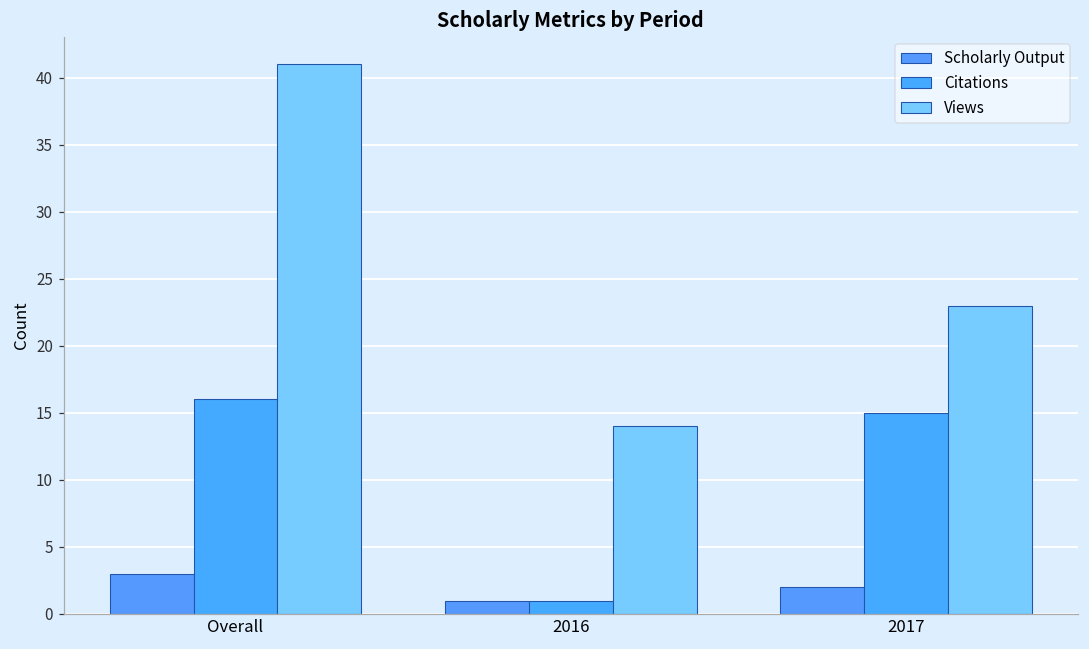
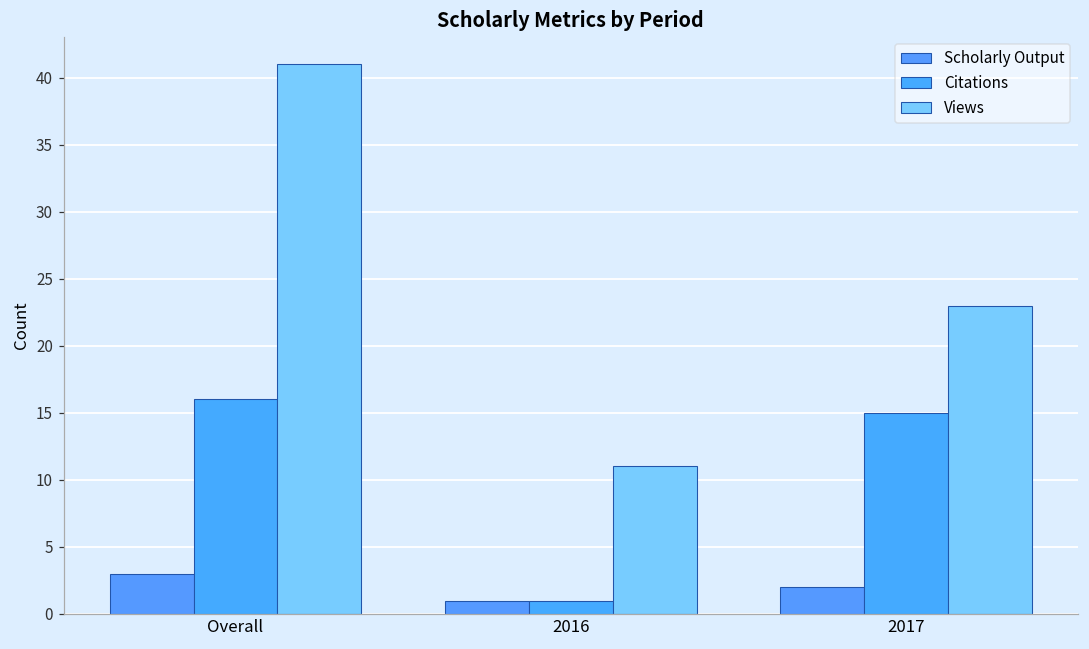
  {
    "Views": {
      "Overall": 41,
-     "2016": 14,
+     "2016": 11,
      "2017": 23
    }
  }
